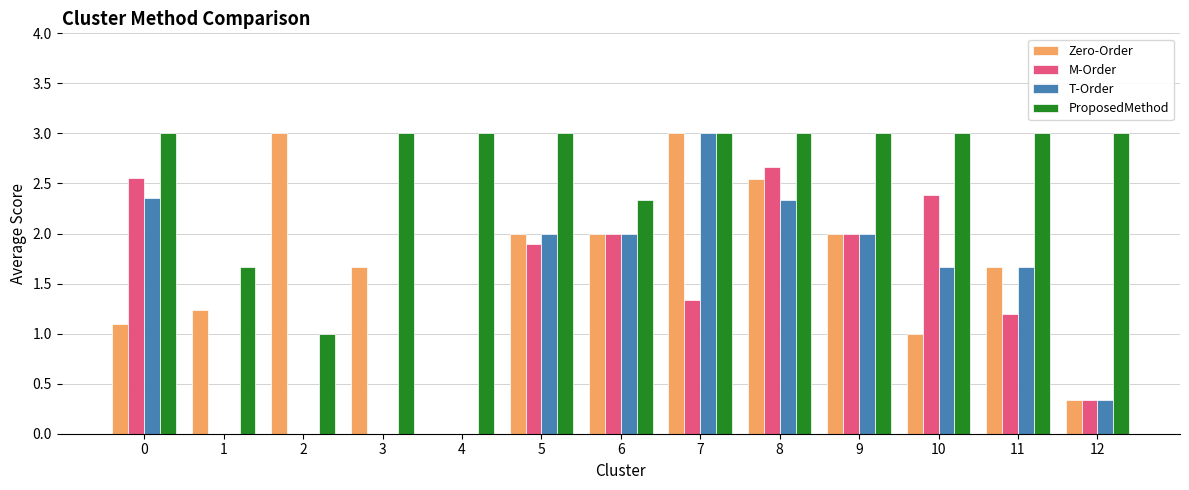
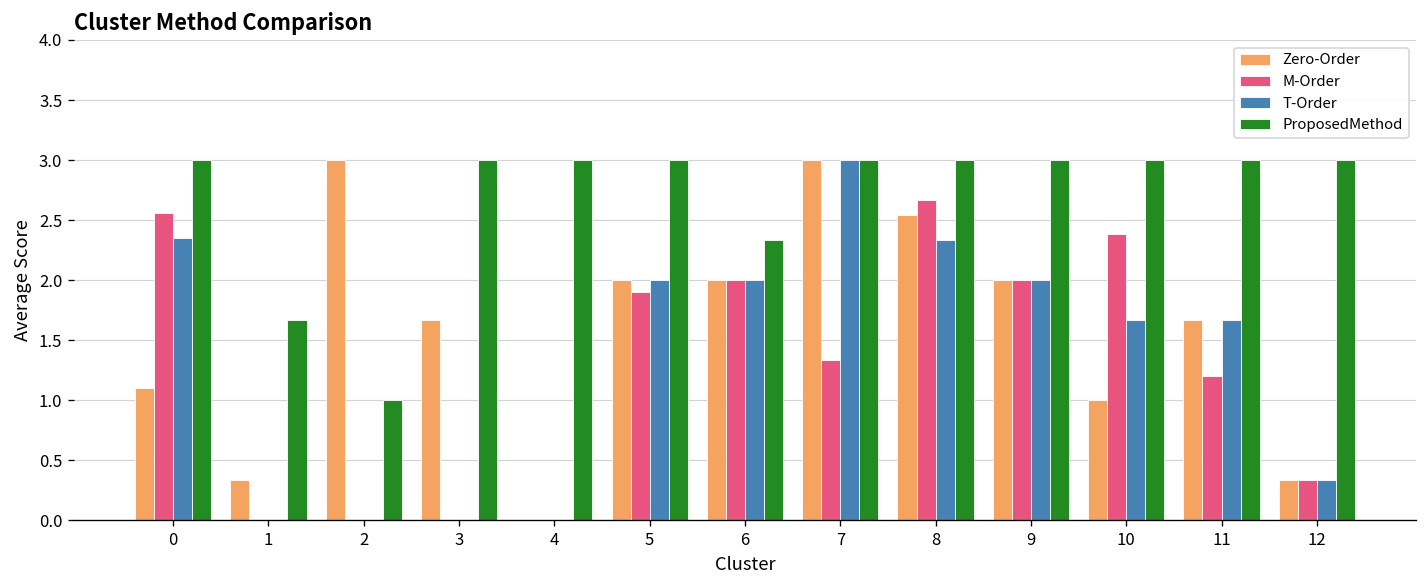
  {
    "Zero-Order": {
      "0": 1.10,
-     "1": 1.23,
+     "1": 0.33,
      "2": 3.00,
      "3": 1.67,
      "4": 0.00,
      "5": 2.00,
      "6": 2.00,
      "7": 3.00,
      "8": 2.55,
      "9": 2.00,
      "10": 1.00,
      "11": 1.67,
      "12": 0.33
    },
    "M-Order": {
      "0": 2.56,
      "1": 0.00,
      "2": 0.00,
      "3": 0.00,
      "4": 0.00,
      "5": 1.90,
      "6": 2.00,
      "7": 1.33,
      "8": 2.67,
      "9": 2.00,
      "10": 2.38,
      "11": 1.20,
      "12": 0.33
    },
    "T-Order": {
      "0": 2.35,
      "1": 0.00,
      "2": 0.00,
      "3": 0.00,
      "4": 0.00,
      "5": 2.00,
      "6": 2.00,
      "7": 3.00,
      "8": 2.33,
      "9": 2.00,
      "10": 1.67,
      "11": 1.67,
      "12": 0.33
    },
    "ProposedMethod": {
      "0": 3.00,
      "1": 1.67,
      "2": 1.00,
      "3": 3.00,
      "4": 3.00,
      "5": 3.00,
      "6": 2.33,
      "7": 3.00,
      "8": 3.00,
      "9": 3.00,
      "10": 3.00,
      "11": 3.00,
      "12": 3.00
    }
  }
